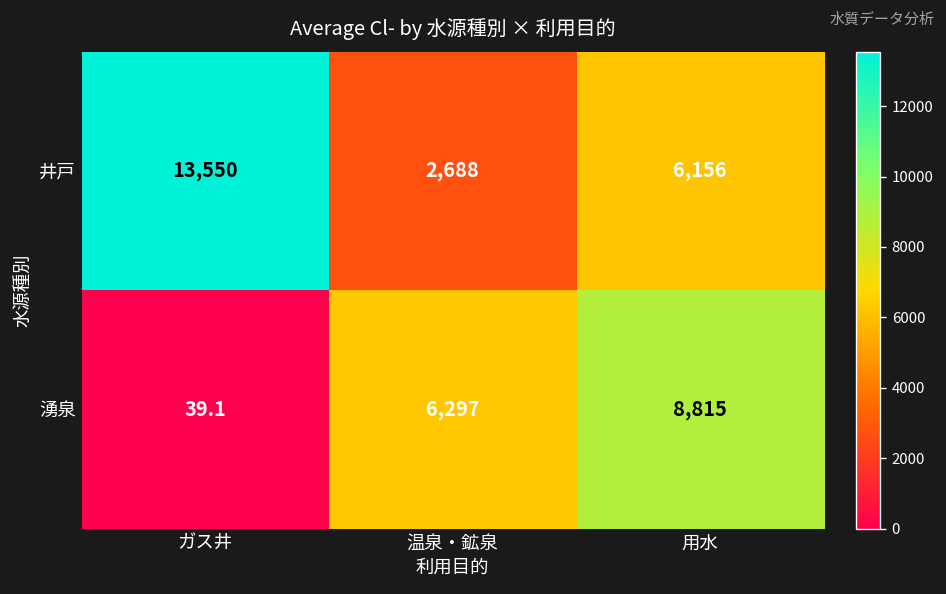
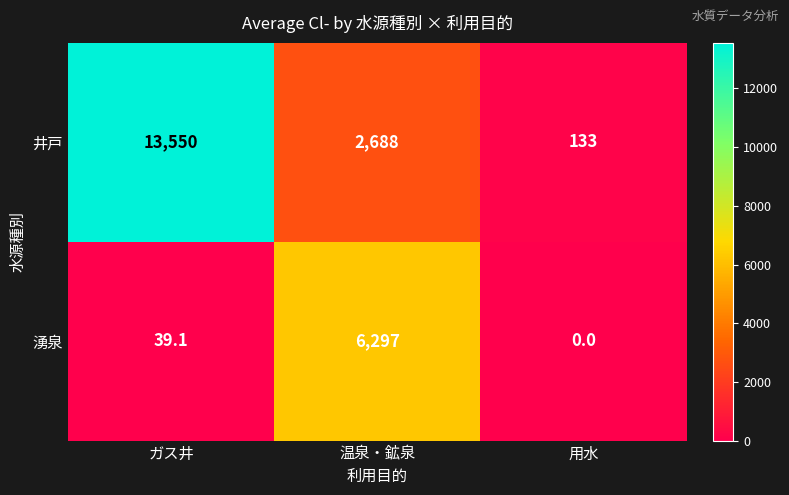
  {
    "井戸": {
      "ガス井": "13,550",
      "温泉・鉱泉": "2,688",
-     "用水": "6,156"
+     "用水": "133"
    },
    "湧泉": {
      "ガス井": "39.1",
      "温泉・鉱泉": "6,297",
-     "用水": "8,815"
+     "用水": "0.0"
    }
  }
